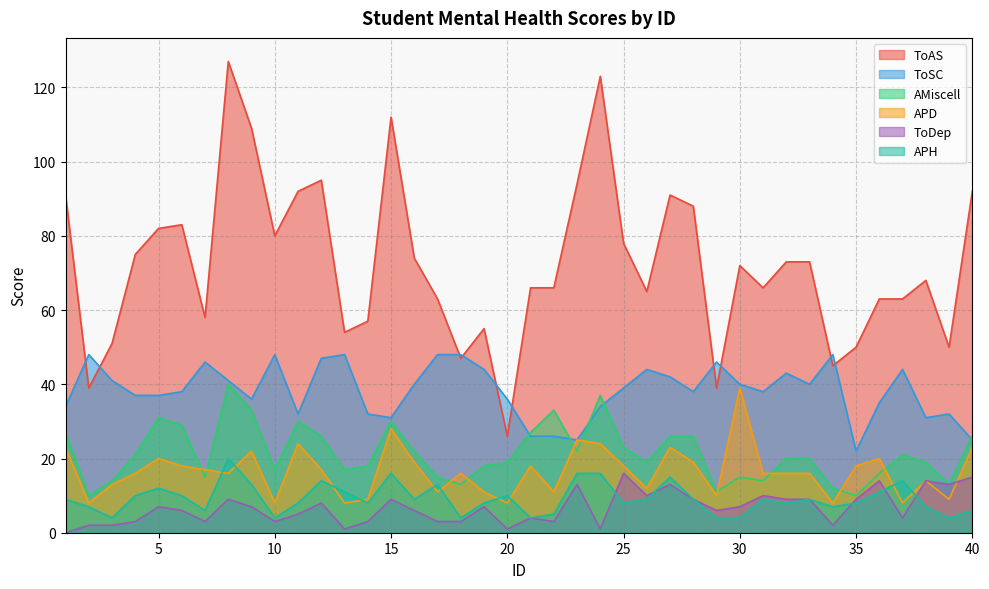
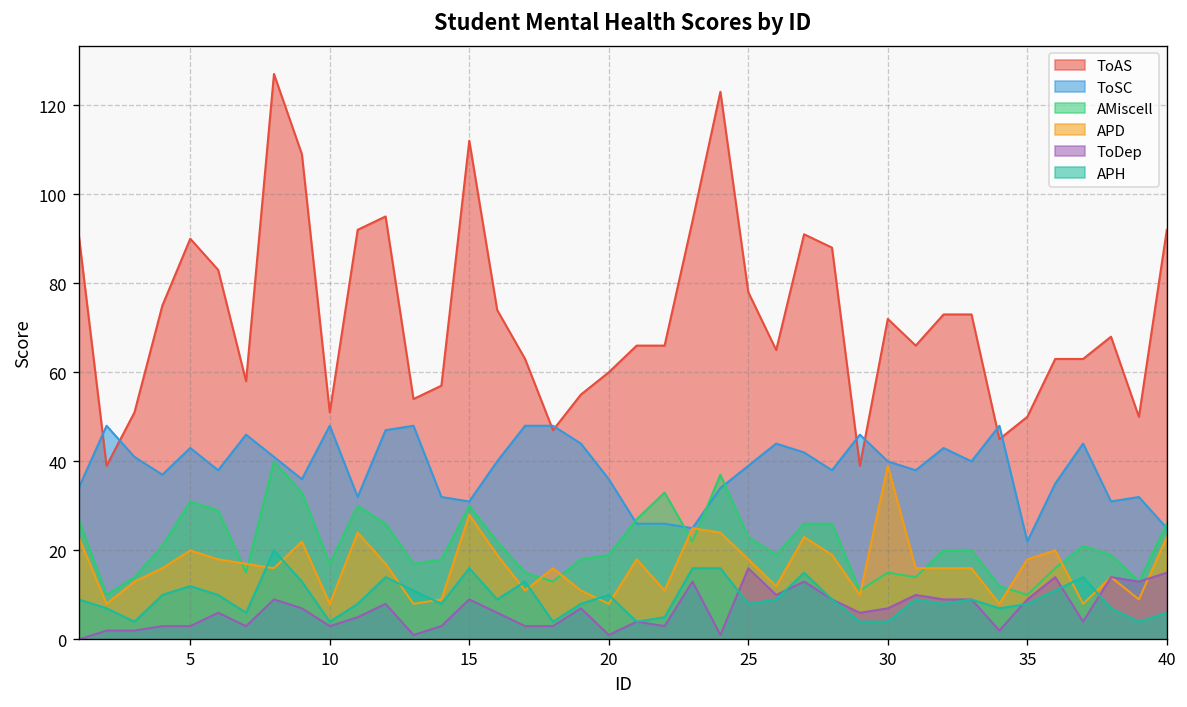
  {
    "ToAS": {
-     "5": 82,
-     "10": 80,
+     "5": 90,
+     "10": 51,
      "15": 112,
-     "20": 26,
+     "20": 60,
      "25": 78,
      "30": 72,
      "35": 50,
      "40": 92
    },
    "ToSC": {
-     "5": 37,
+     "5": 43,
      "10": 48,
      "15": 31,
      "20": 36,
      "25": 39,
      "30": 40,
      "35": 22,
      "40": 25
    },
    "APD": {
      "5": 20,
      "10": 8,
      "15": 28,
      "20": 8,
      "25": 18,
      "30": 39,
      "35": 18,
      "40": 23
    },
    "ToDep": {
-     "5": 7,
+     "5": 3,
      "10": 3,
      "15": 9,
      "20": 1,
      "25": 16,
      "30": 7,
      "35": 9,
      "40": 15
    }
  }
